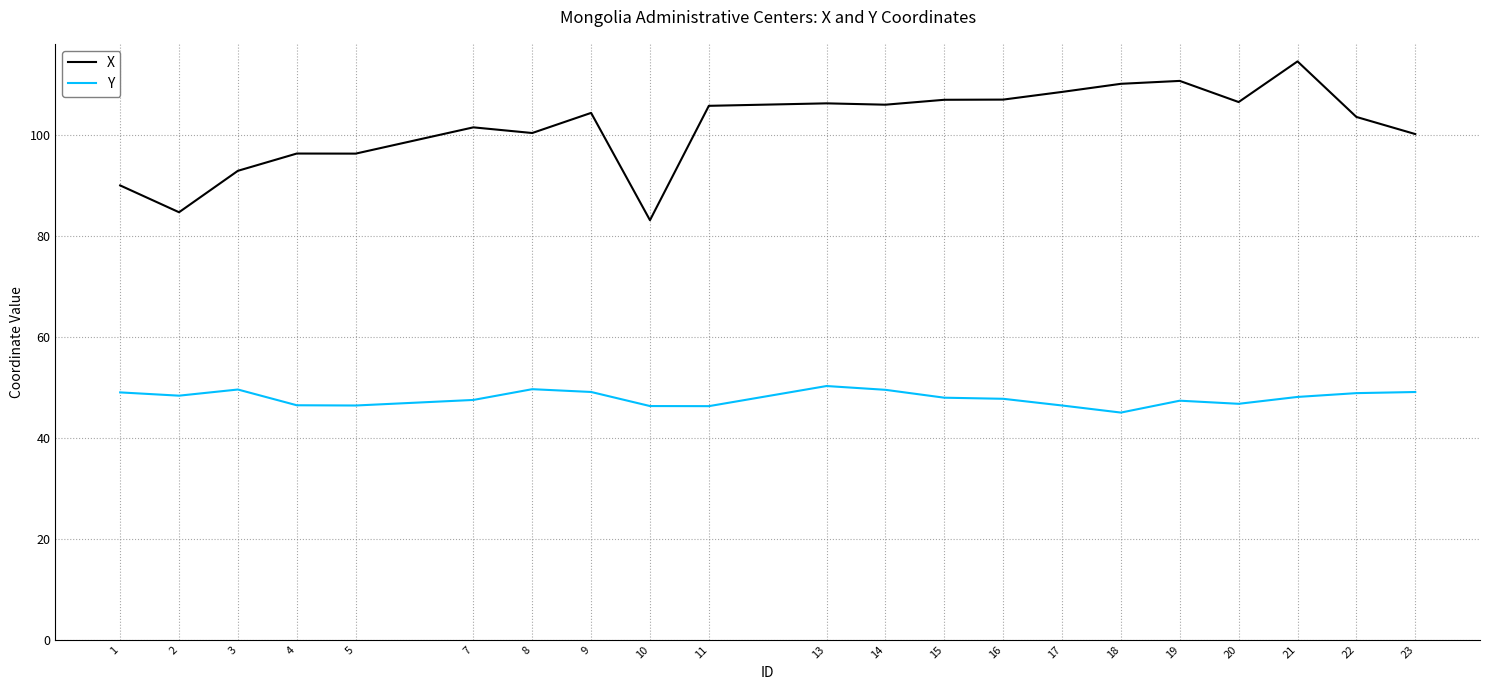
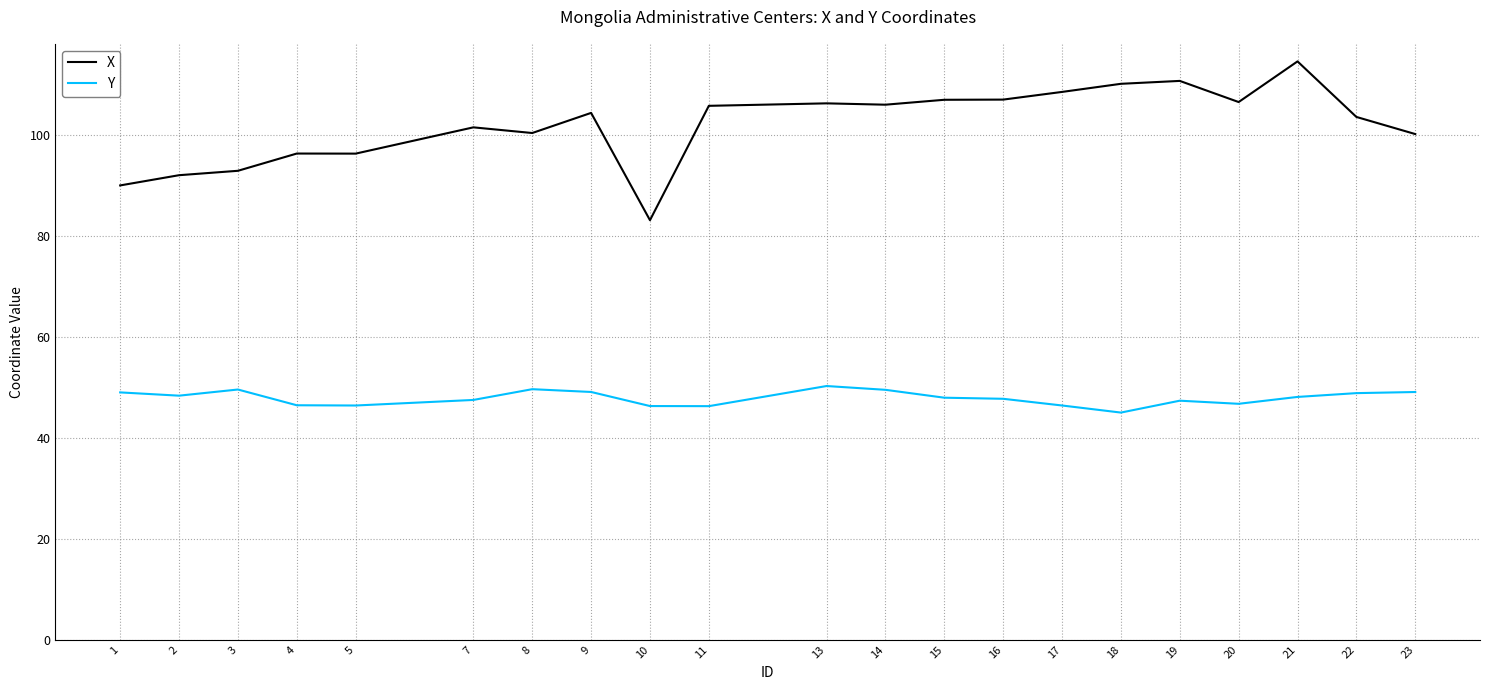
  {
    "X": {
      "1": 90,
-     "2": 85,
+     "2": 92,
      "3": 93,
      "4": 96,
      "5": 96,
      "7": 101,
      "8": 100,
      "9": 104,
      "10": 83,
      "11": 106,
      "13": 106,
      "14": 106,
      "15": 107,
      "16": 107,
      "17": 108,
      "18": 110,
      "19": 111,
      "20": 106,
      "21": 115,
      "22": 104,
      "23": 100
    },
    "Y": {
      "1": 49,
      "2": 48,
      "3": 50,
      "4": 46,
      "5": 46,
      "7": 47,
      "8": 50,
      "9": 49,
      "10": 46,
      "11": 46,
      "13": 50,
      "14": 49,
      "15": 48,
      "16": 48,
      "17": 46,
      "18": 45,
      "19": 47,
      "20": 47,
      "21": 48,
      "22": 49,
      "23": 49
    }
  }
